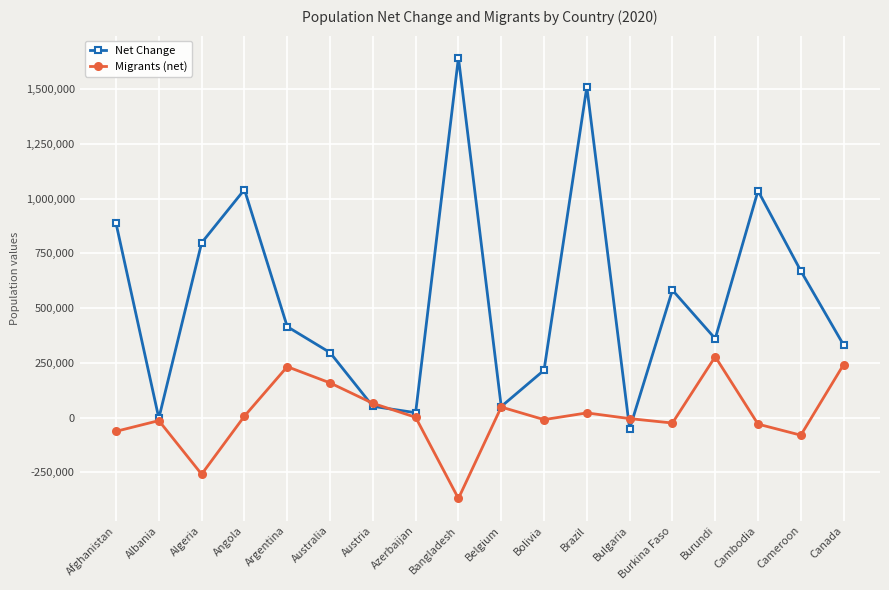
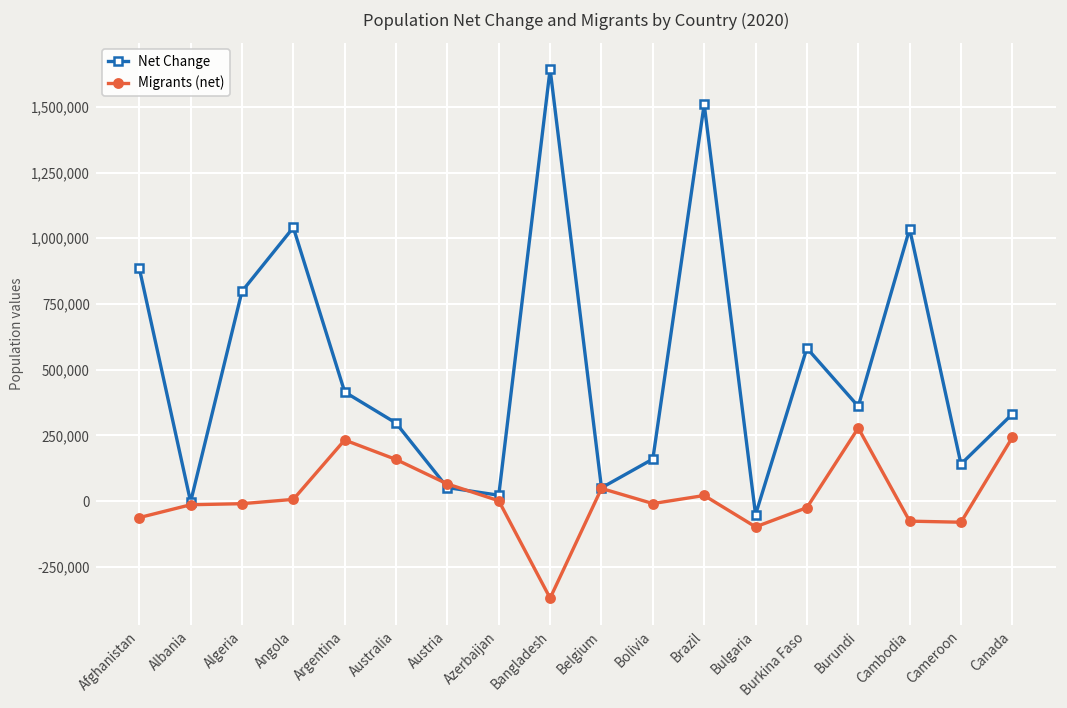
  {
    "Net Change": {
      "Afghanistan": "890,000",
      "Algeria": "800,000",
      "Angola": "1,040,000",
      "Argentina": "420,000",
      "Australia": "300,000",
      "Austria": "50,000",
      "Azerbaijan": "20,000",
      "Bangladesh": "1,640,000",
-     "Bolivia": "220,000",
+     "Bolivia": "160,000",
      "Brazil": "1,510,000",
      "Bulgaria": "-50,000",
      "Burkina Faso": "580,000",
      "Burundi": "360,000",
      "Cambodia": "1,040,000",
-     "Cameroon": "670,000",
+     "Cameroon": "140,000",
      "Canada": "330,000"
    },
    "Migrants (net)": {
      "Afghanistan": "-60,000",
-     "Algeria": "-260,000",
+     "Algeria": "-10,000",
      "Angola": "10,000",
      "Argentina": "230,000",
      "Australia": "160,000",
      "Austria": "70,000",
      "Azerbaijan": "0",
      "Bangladesh": "-370,000",
      "Bolivia": "-10,000",
      "Brazil": "20,000",
-     "Bulgaria": "0",
+     "Bulgaria": "-100,000",
      "Burkina Faso": "-30,000",
      "Burundi": "280,000",
-     "Cambodia": "-30,000",
+     "Cambodia": "-80,000",
      "Cameroon": "-80,000",
      "Canada": "240,000"
    }
  }
